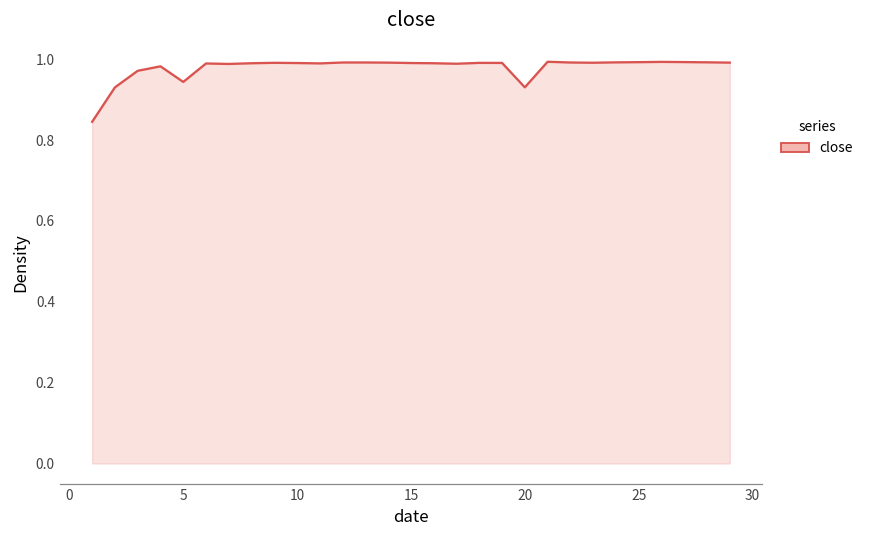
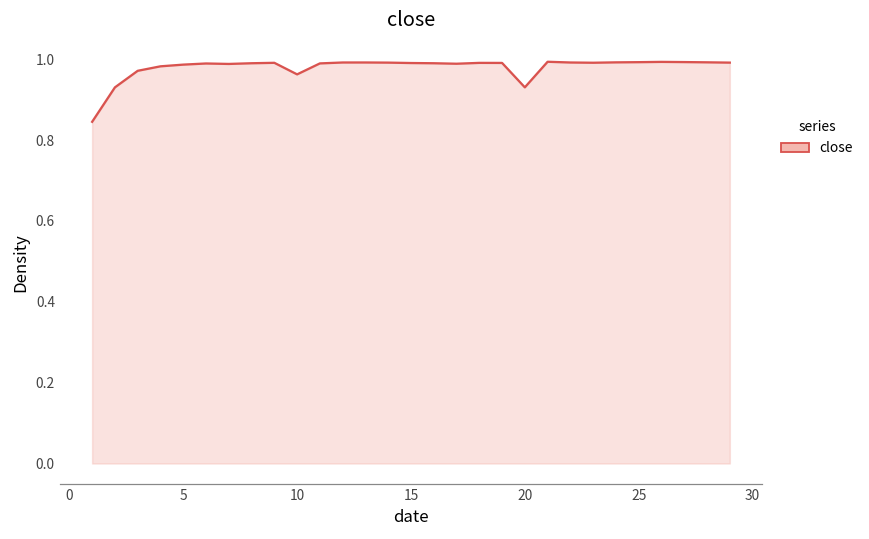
  {
-   "5": 0.94,
-   "10": 0.99,
+   "5": 0.99,
+   "10": 0.96,
    "15": 0.99,
    "20": 0.93,
    "25": 0.99
  }
